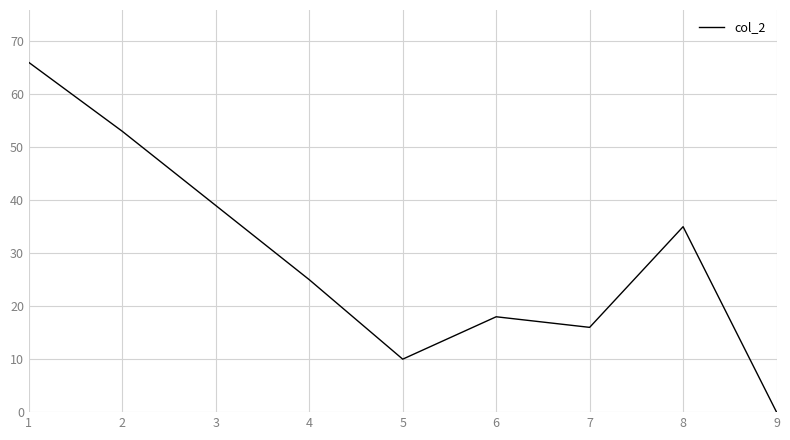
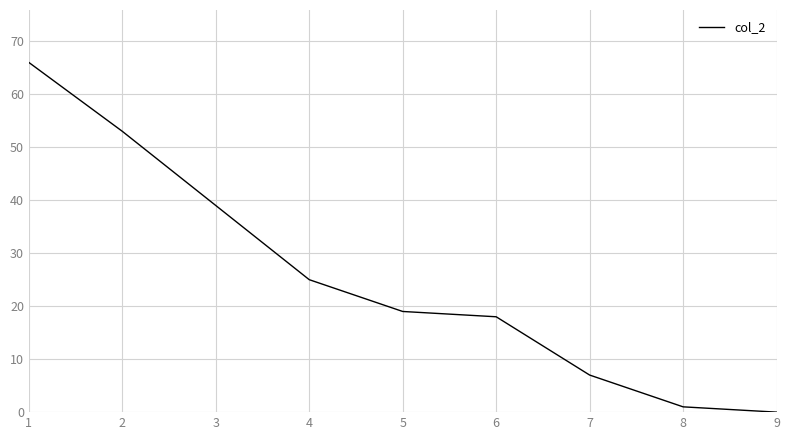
  {
    "1": 66,
    "2": 53,
    "3": 39,
    "4": 25,
-   "5": 10,
+   "5": 19,
    "6": 18,
-   "7": 16,
-   "8": 35,
+   "7": 7,
+   "8": 1,
    "9": 0
  }
